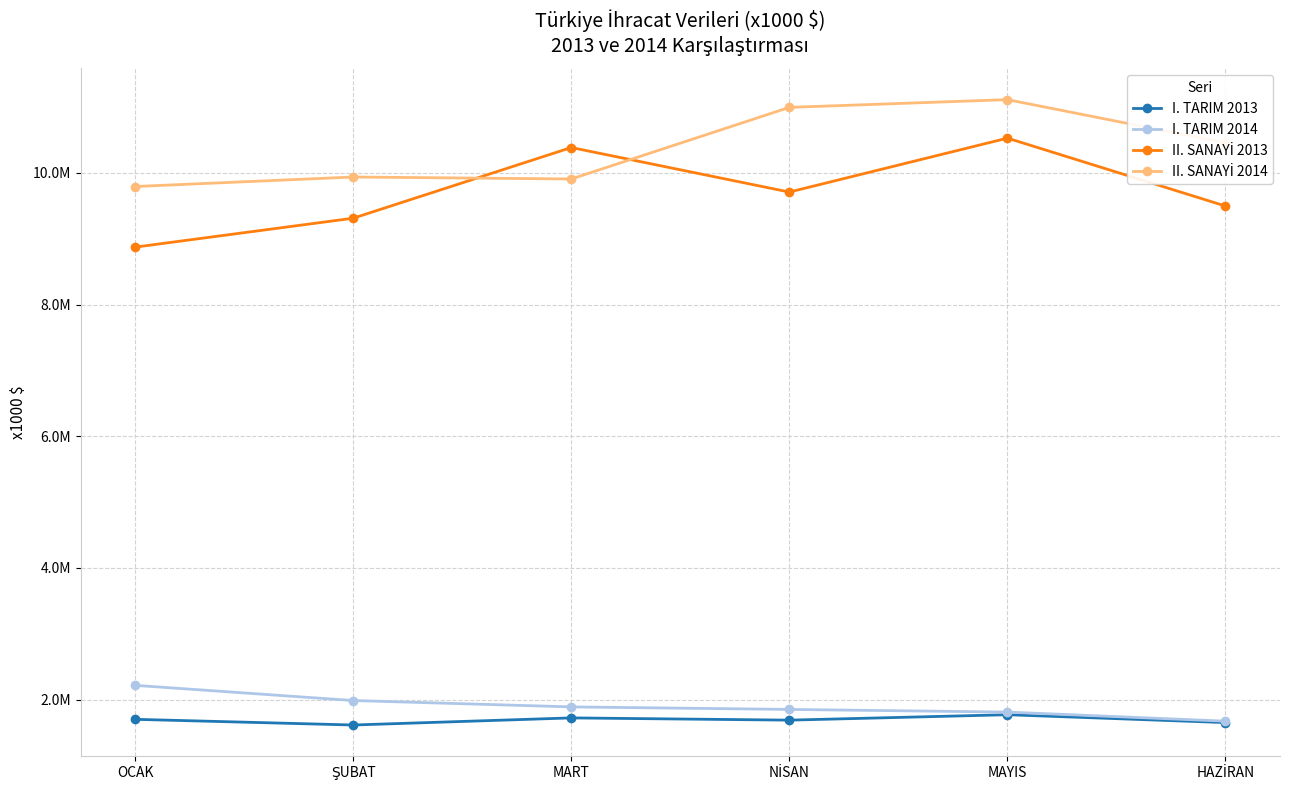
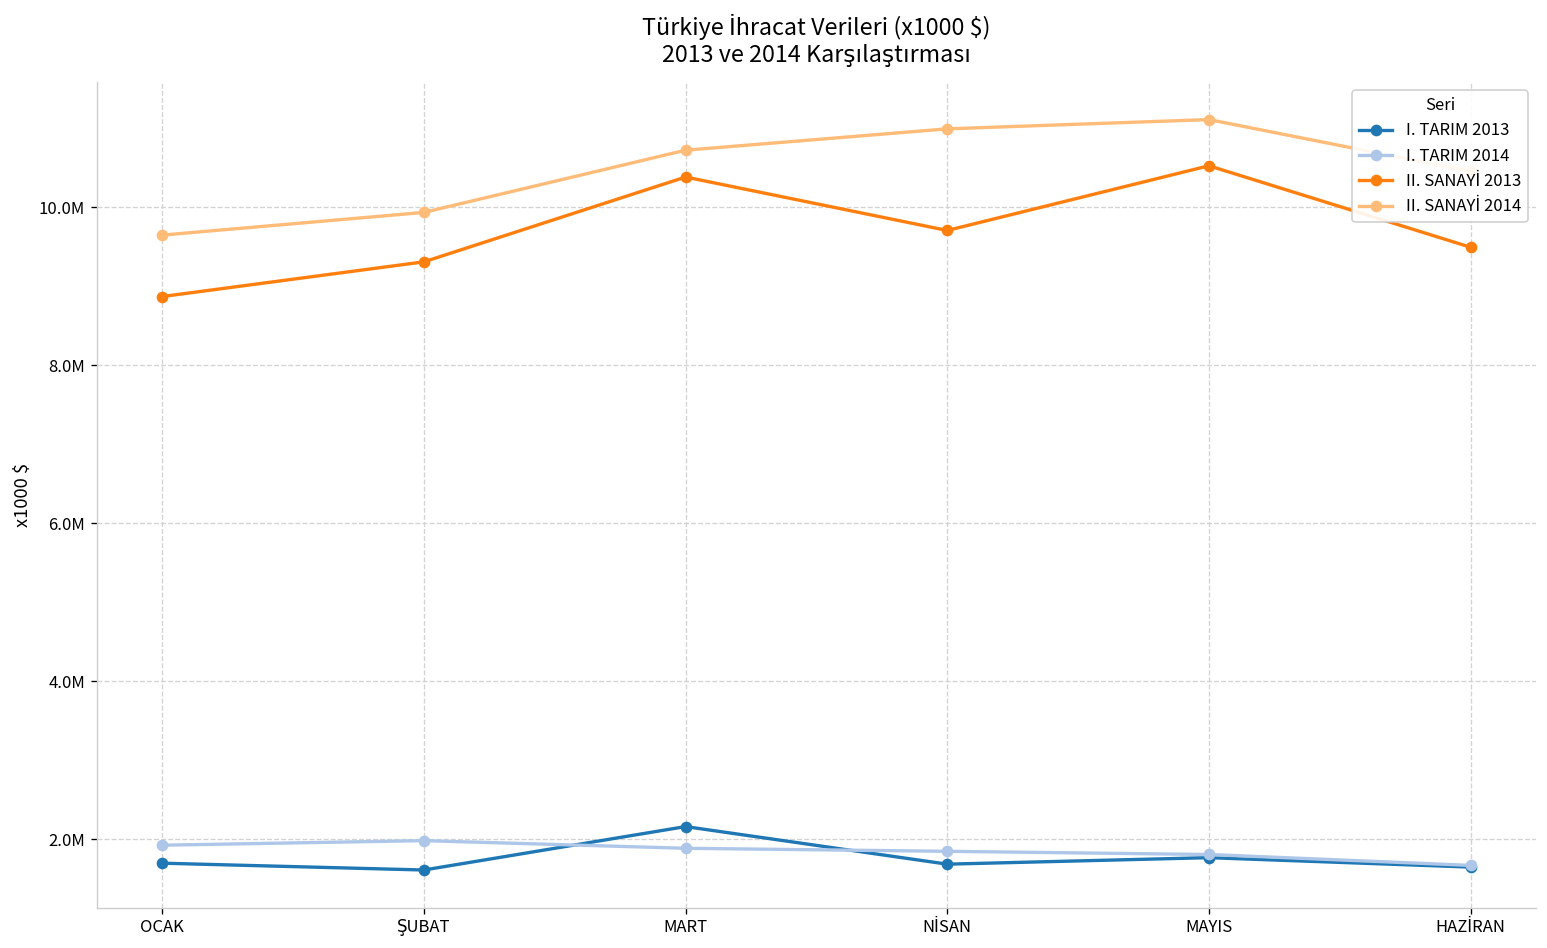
  {
    "I. TARIM 2013": {
      "OCAK": 1700000,
      "ŞUBAT": 1600000,
-     "MART": 1700000,
+     "MART": 2200000,
      "NİSAN": 1700000,
      "MAYIS": 1800000
    },
    "I. TARIM 2014": {
-     "OCAK": 2200000,
+     "OCAK": 1900000,
      "ŞUBAT": 2000000,
      "MART": 1900000,
      "NİSAN": 1900000,
      "MAYIS": 1800000
    },
    "II. SANAYİ 2013": {
      "OCAK": 8900000,
      "ŞUBAT": 9300000,
      "MART": 10400000,
      "NİSAN": 9700000,
      "MAYIS": 10500000,
      "HAZİRAN": 9500000
    },
    "II. SANAYİ 2014": {
-     "OCAK": 9800000,
+     "OCAK": 9600000,
      "ŞUBAT": 9900000,
-     "MART": 9900000,
+     "MART": 10700000,
      "NİSAN": 11000000,
      "MAYIS": 11100000
    }
  }
